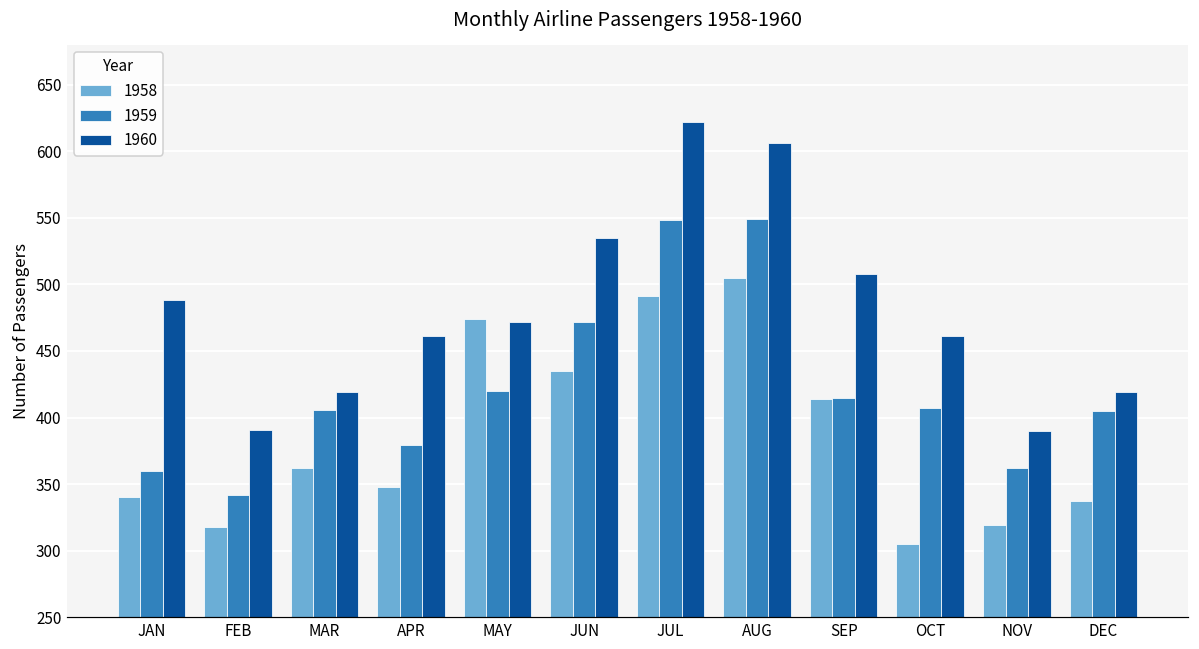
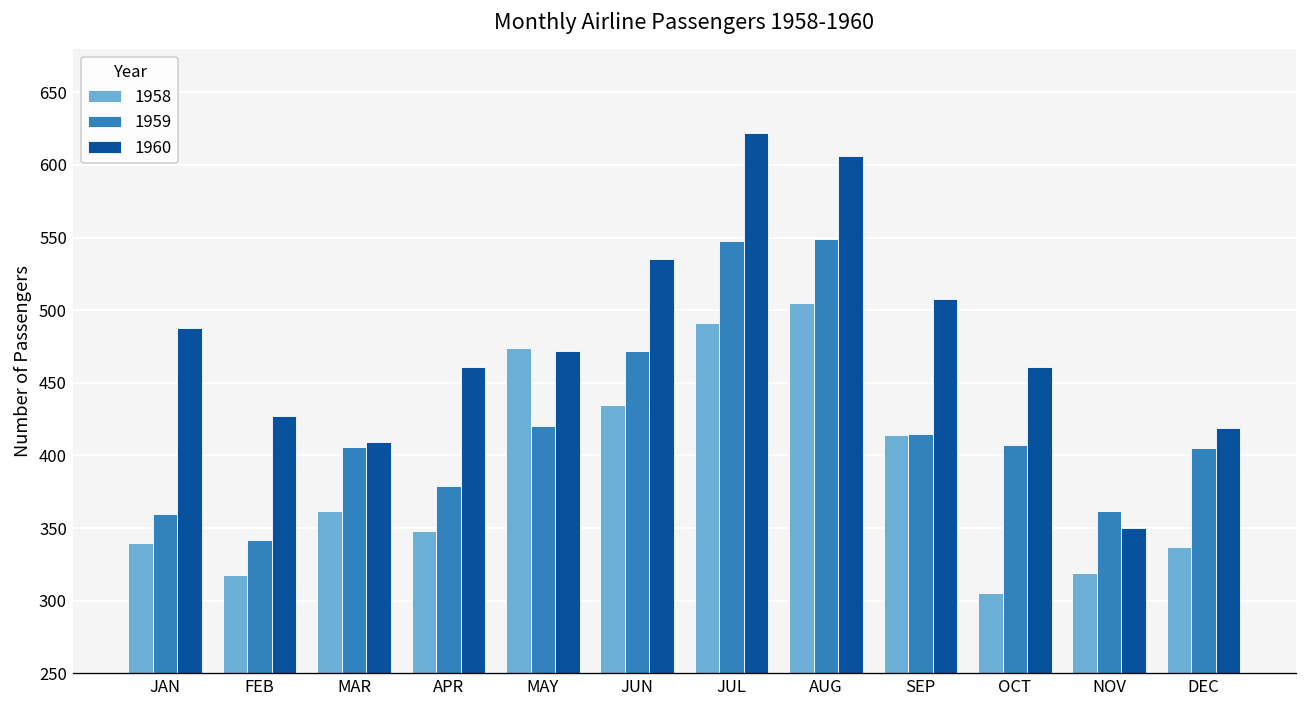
  {
    "1958": {
      "JAN": 340,
      "FEB": 318,
      "MAR": 362,
      "APR": 348,
      "MAY": 474,
      "JUN": 435,
      "JUL": 491,
      "AUG": 505,
      "SEP": 414,
      "OCT": 305,
      "NOV": 319,
      "DEC": 337
    },
    "1959": {
      "JAN": 360,
      "FEB": 342,
      "MAR": 406,
      "APR": 379,
      "MAY": 420,
      "JUN": 472,
      "JUL": 548,
      "AUG": 549,
      "SEP": 415,
      "OCT": 407,
      "NOV": 362,
      "DEC": 405
    },
    "1960": {
      "JAN": 488,
-     "FEB": 391,
-     "MAR": 419,
+     "FEB": 427,
+     "MAR": 409,
      "APR": 461,
      "MAY": 472,
      "JUN": 535,
      "JUL": 622,
      "AUG": 606,
      "SEP": 508,
      "OCT": 461,
-     "NOV": 390,
+     "NOV": 350,
      "DEC": 419
    }
  }
